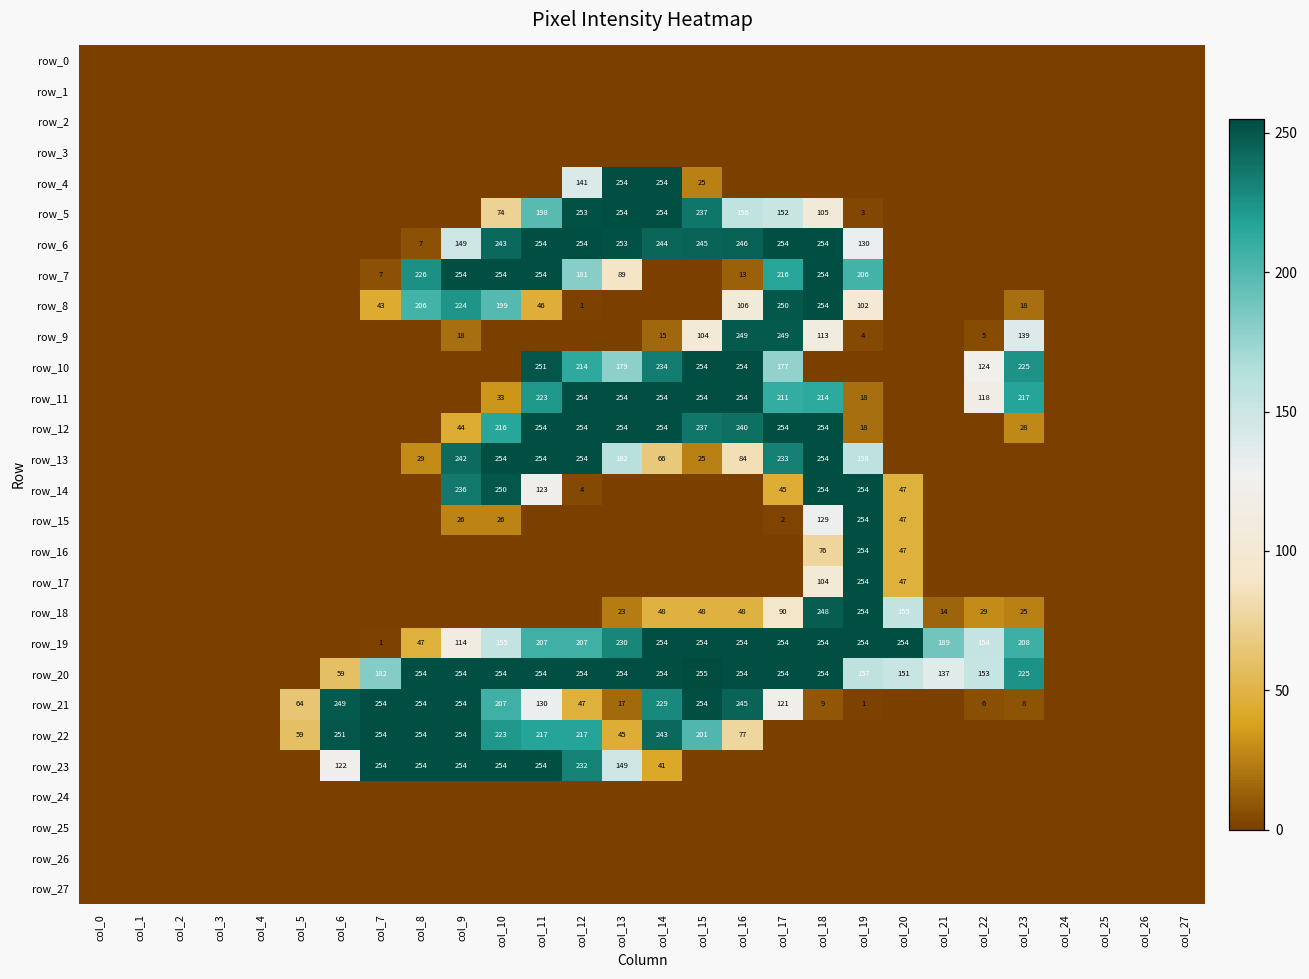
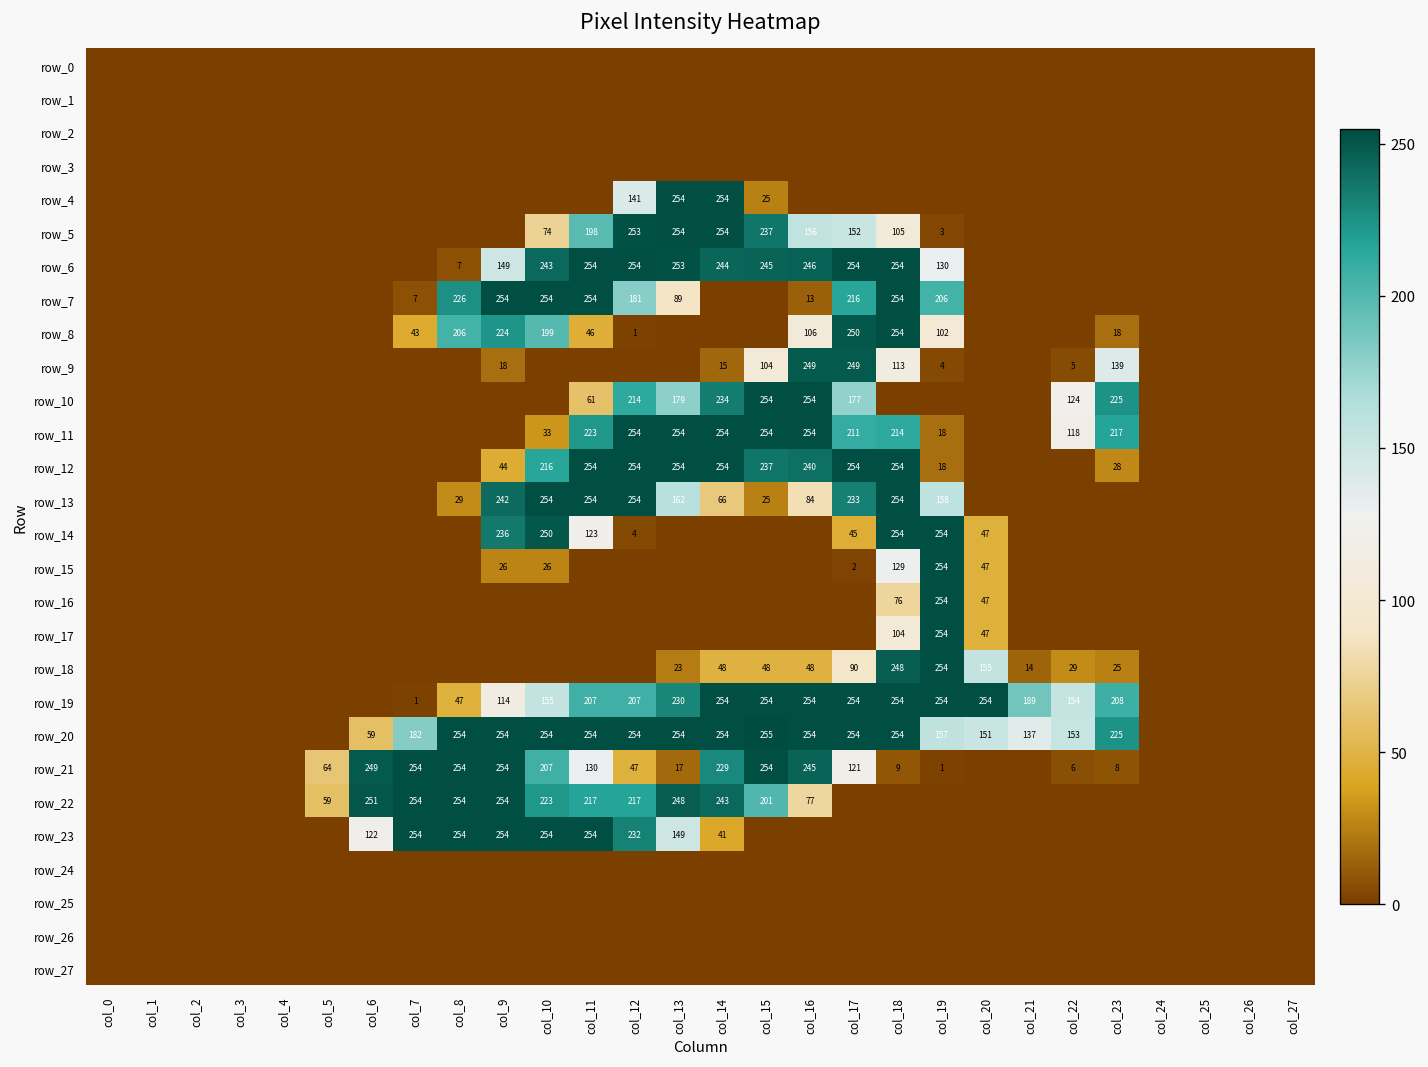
  {
    "row_10": {
-     "col_11": 251,
+     "col_11": 61,
      "col_12": 214,
      "col_13": 179,
      "col_14": 234,
      "col_15": 254,
      "col_16": 254,
      "col_17": 177,
      "col_22": 124,
      "col_23": 225
    },
    "row_22": {
      "col_5": 59,
      "col_6": 251,
      "col_7": 254,
      "col_8": 254,
      "col_9": 254,
      "col_10": 223,
      "col_11": 217,
      "col_12": 217,
-     "col_13": 45,
+     "col_13": 248,
      "col_14": 243,
      "col_15": 201,
      "col_16": 77
    }
  }
